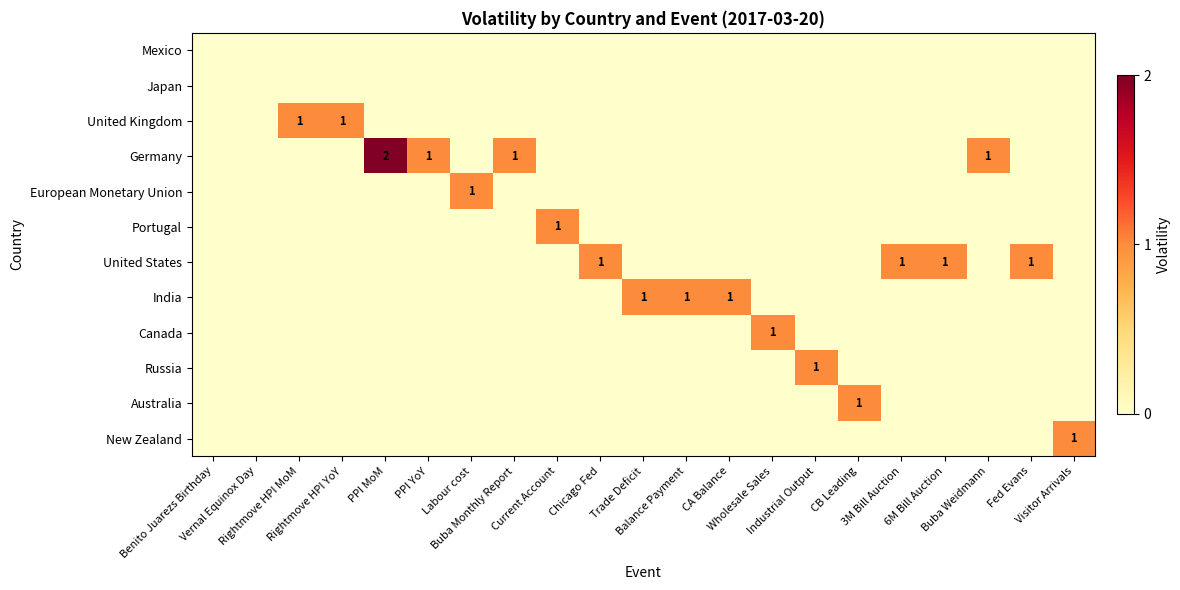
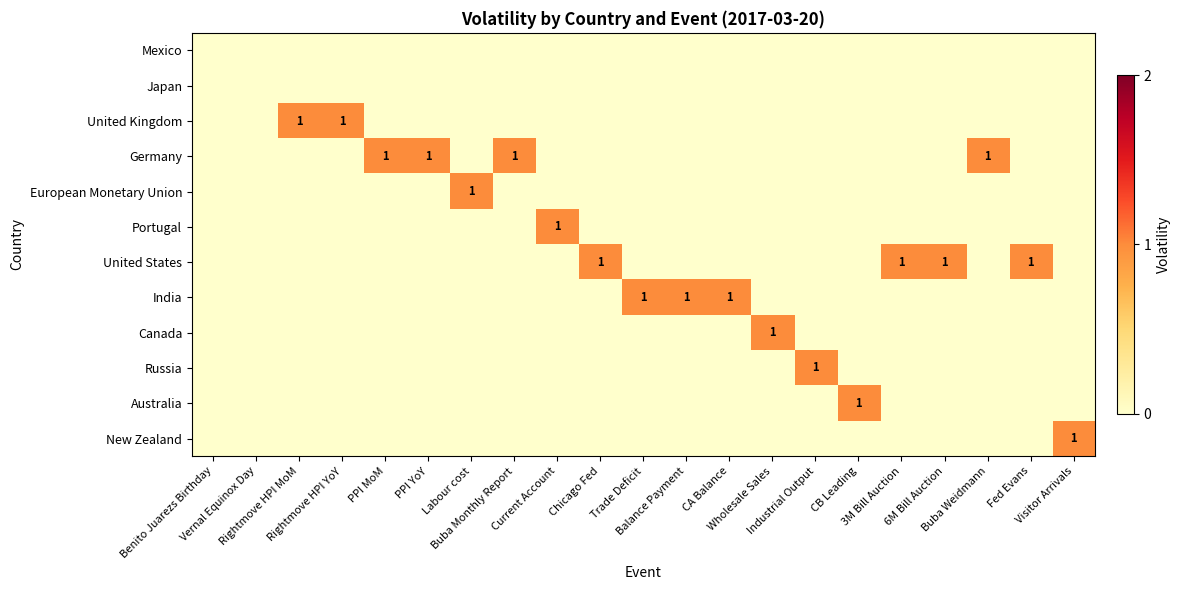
  {
    "United Kingdom": {
      "Rightmove HPI MoM": 1,
      "Rightmove HPI YoY": 1
    },
    "Germany": {
-     "PPI MoM": 2,
+     "PPI MoM": 1,
      "PPI YoY": 1,
      "Buba Monthly Report": 1,
      "Buba Weidmann": 1
    },
    "European Monetary Union": {
      "Labour cost": 1
    },
    "Portugal": {
      "Current Account": 1
    },
    "United States": {
      "Chicago Fed": 1,
      "3M Bill Auction": 1,
      "6M Bill Auction": 1,
      "Fed Evans": 1
    },
    "India": {
      "Trade Deficit": 1,
      "Balance Payment": 1,
      "CA Balance": 1
    },
    "Canada": {
      "Wholesale Sales": 1
    },
    "Russia": {
      "Industrial Output": 1
    },
    "Australia": {
      "CB Leading": 1
    },
    "New Zealand": {
      "Visitor Arrivals": 1
    }
  }
